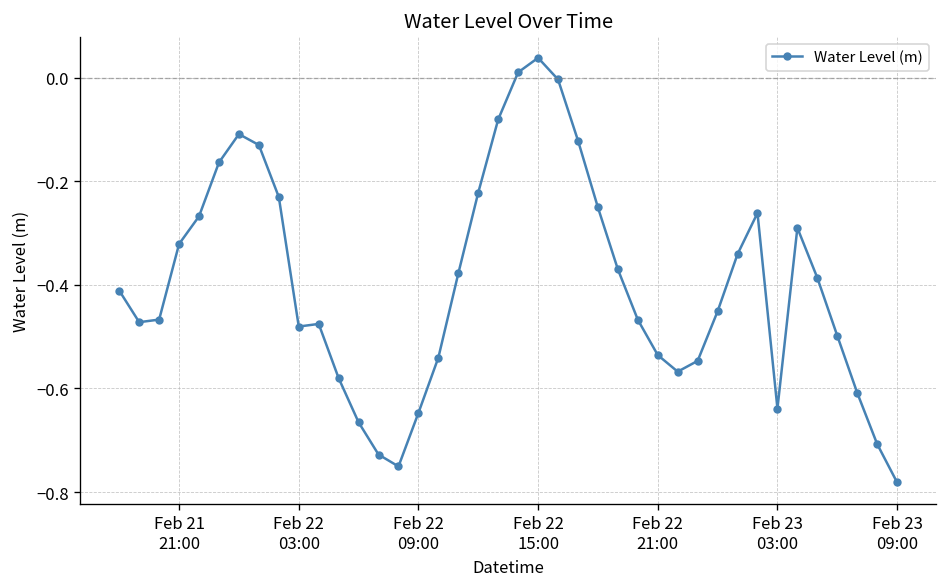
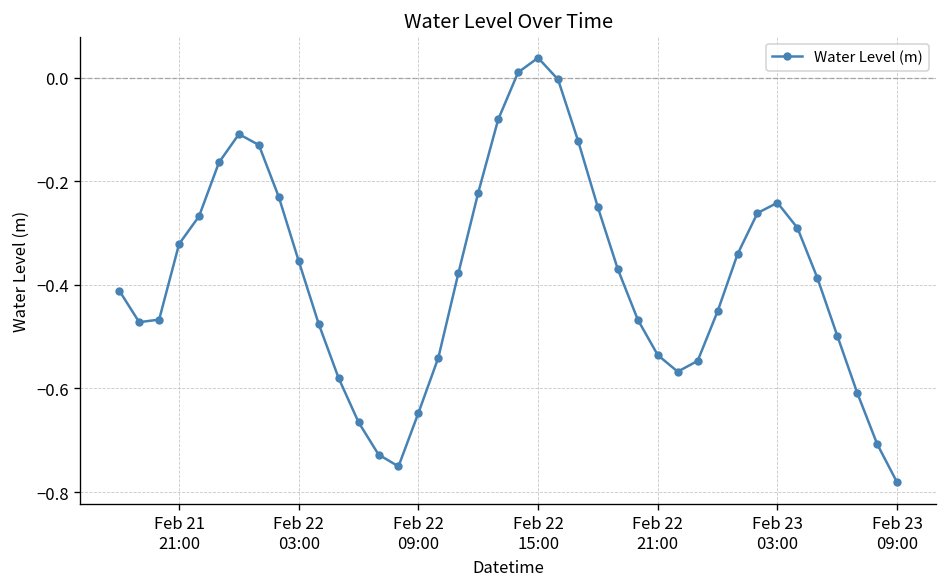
  {
    "Feb 21 21:00": -0.32,
-   "Feb 22 03:00": -0.48,
+   "Feb 22 03:00": -0.35,
    "Feb 22 09:00": -0.65,
    "Feb 22 15:00": 0.04,
    "Feb 22 21:00": -0.54,
-   "Feb 23 03:00": -0.64,
+   "Feb 23 03:00": -0.24,
    "Feb 23 09:00": -0.78
  }
